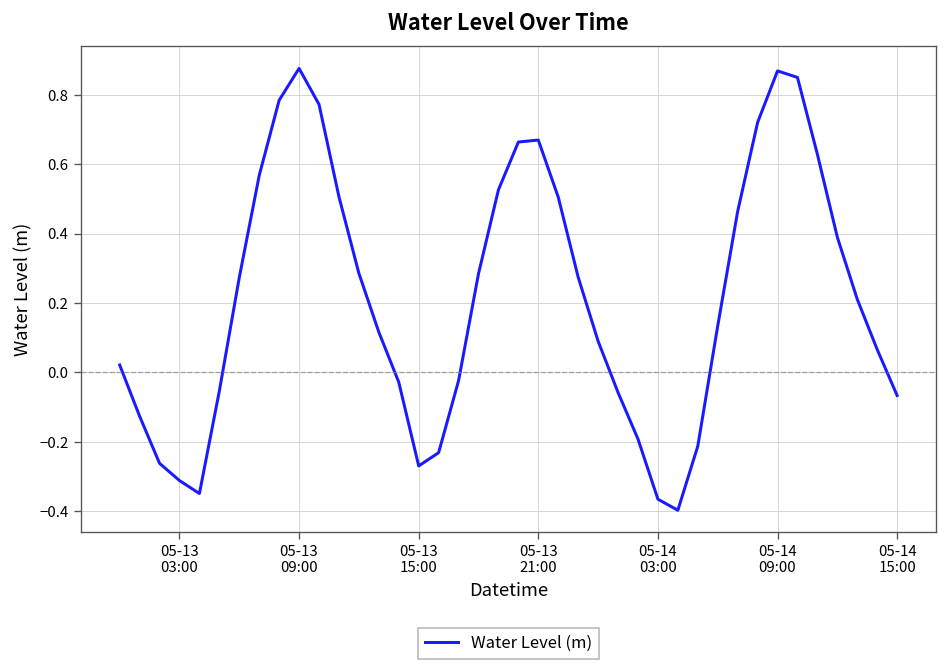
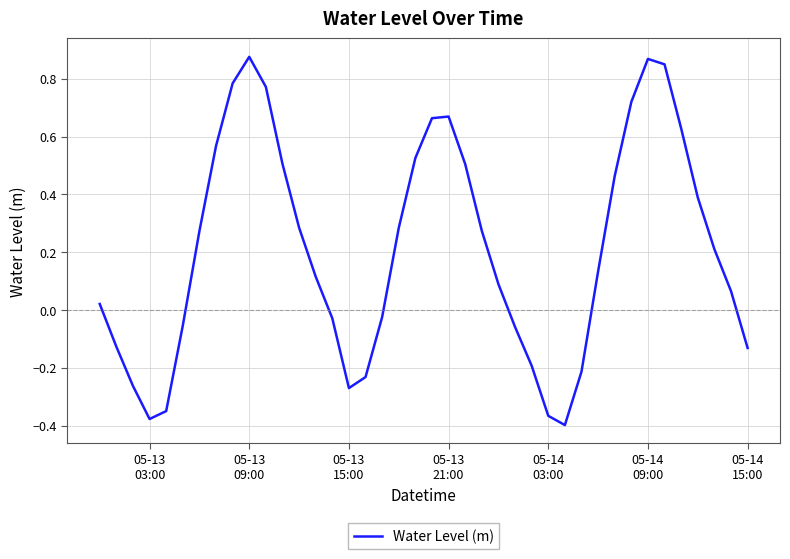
  {
-   "05-13 03:00": -0.31,
+   "05-13 03:00": -0.38,
    "05-13 09:00": 0.88,
    "05-13 15:00": -0.27,
    "05-13 21:00": 0.67,
    "05-14 03:00": -0.37,
    "05-14 09:00": 0.87,
-   "05-14 15:00": -0.07
+   "05-14 15:00": -0.13
  }
